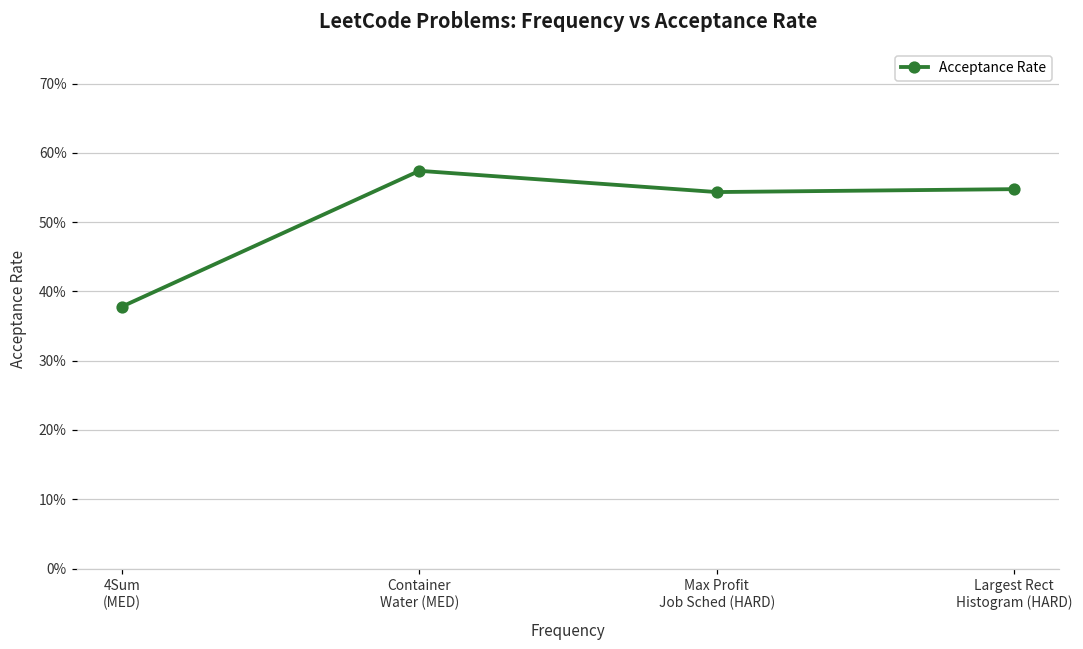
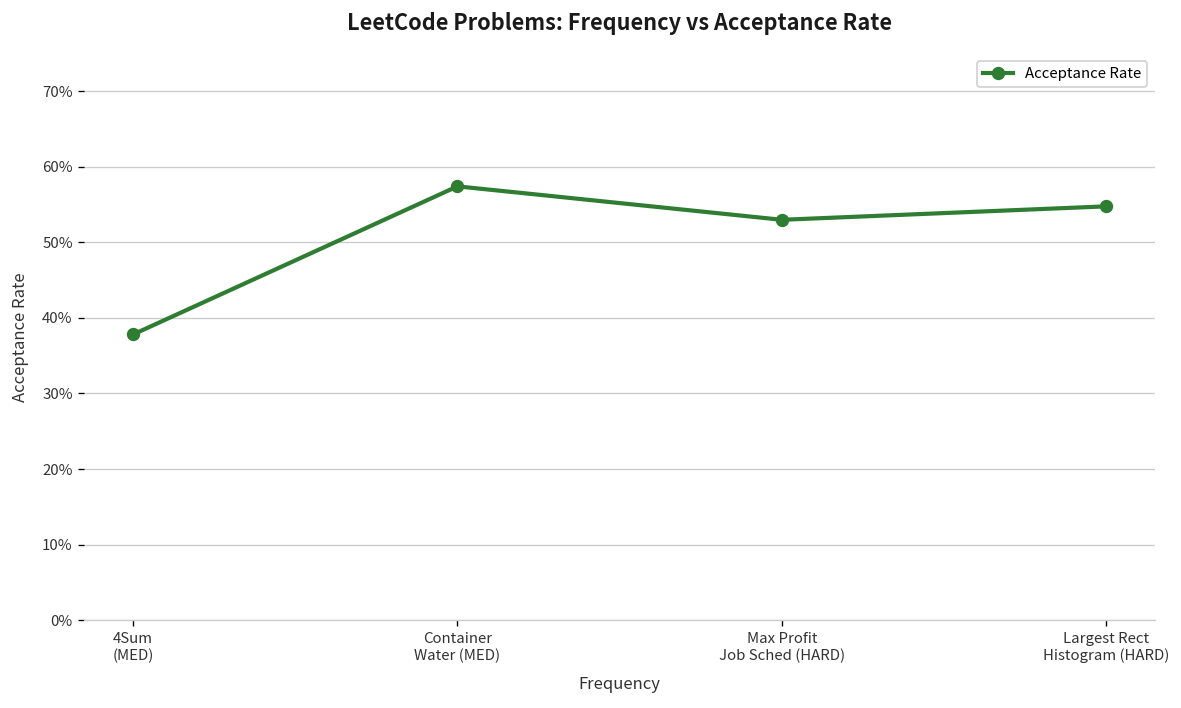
  {
    "4Sum (MED)": "38%",
    "Container Water (MED)": "57%",
-   "Max Profit Job Sched (HARD)": "54%",
+   "Max Profit Job Sched (HARD)": "53%",
    "Largest Rect Histogram (HARD)": "55%"
  }
